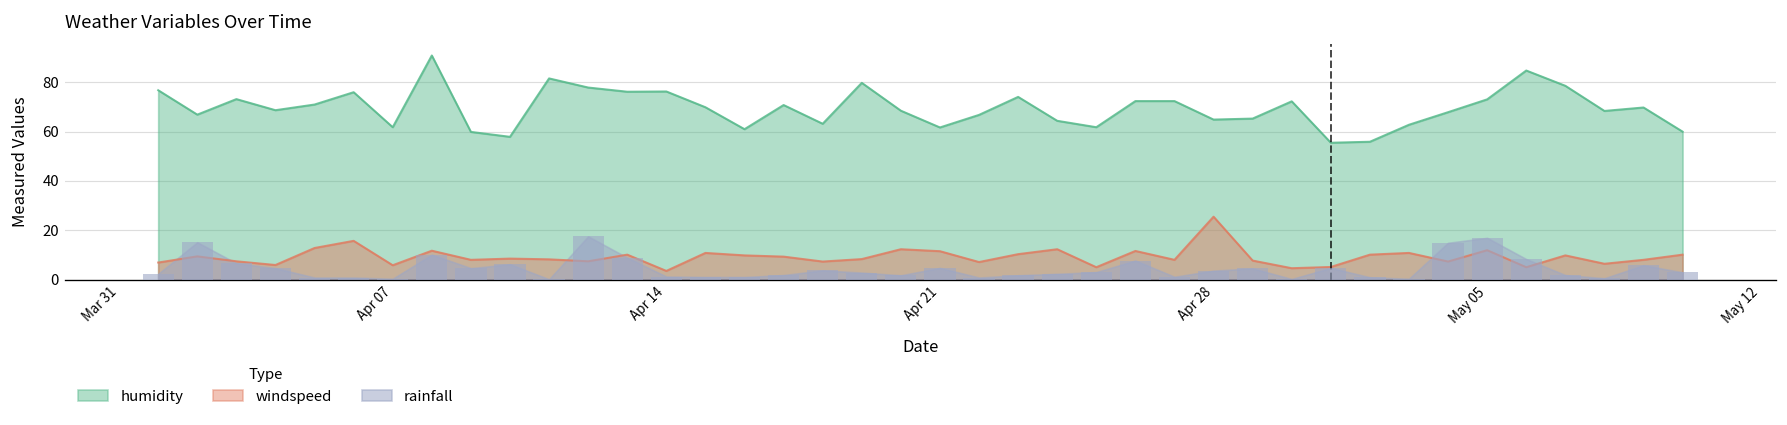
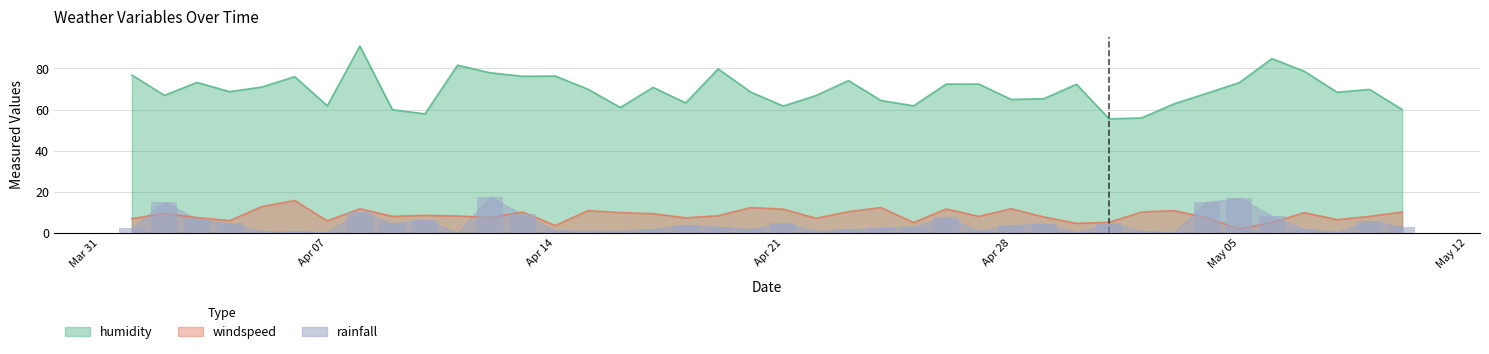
  {
    "windspeed": {
      "Apr 07": 6,
      "Apr 14": 4,
      "Apr 21": 12,
-     "Apr 28": 26,
-     "May 05": 12
+     "Apr 28": 12,
+     "May 05": 2
    }
  }
